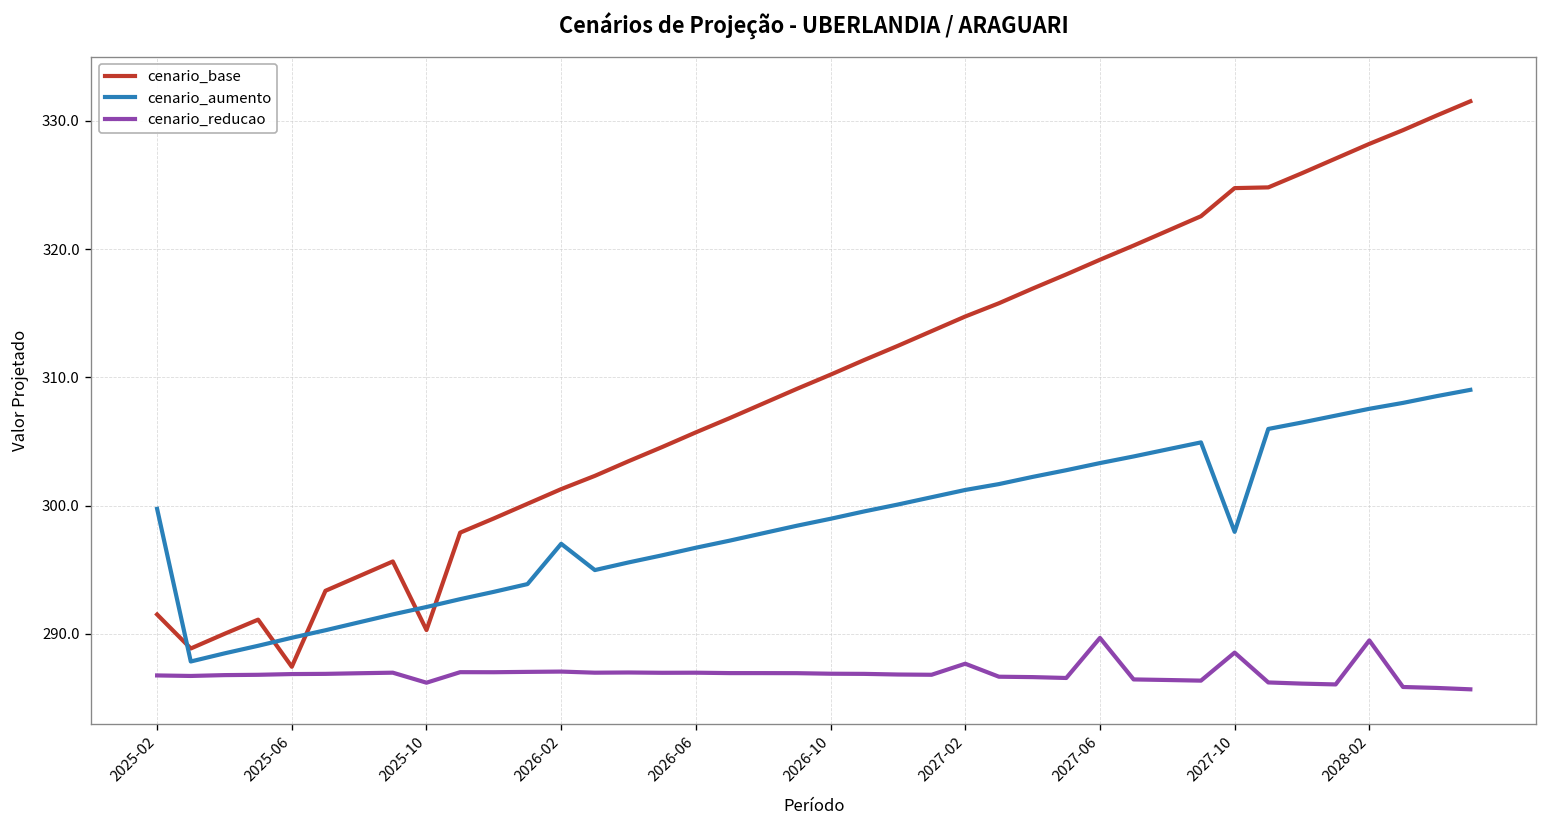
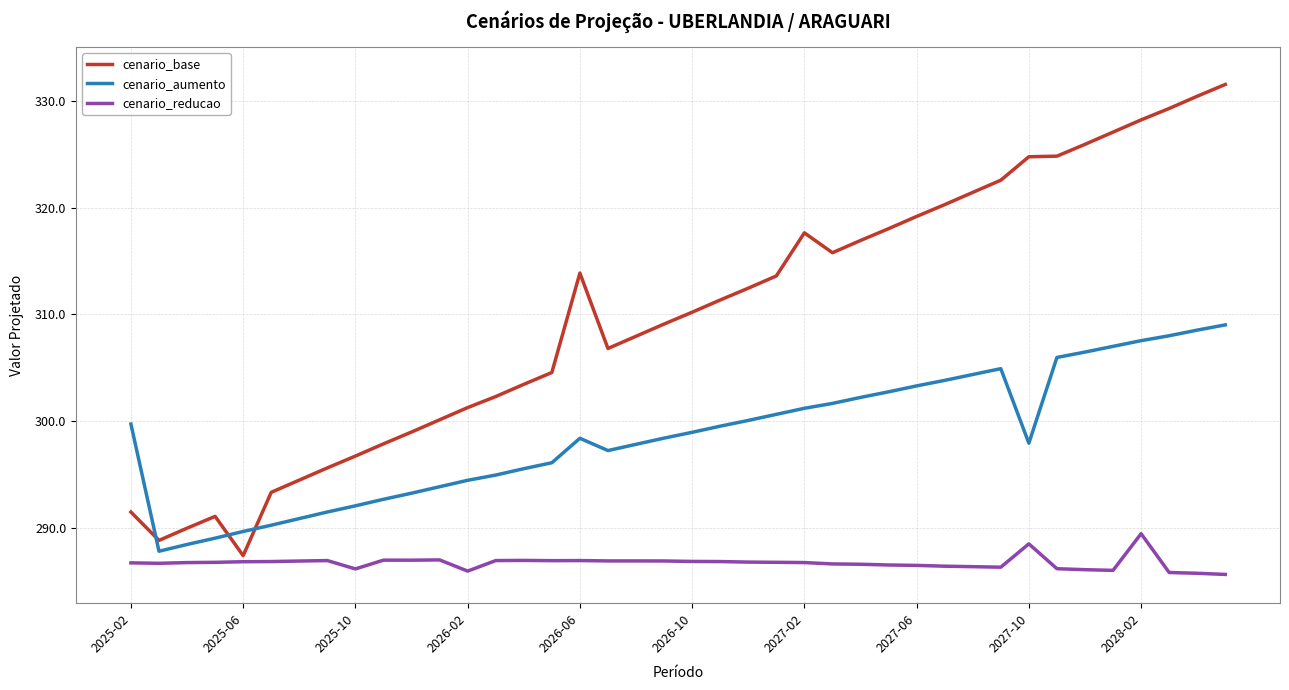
  {
    "cenario_base": {
      "2025-02": 291.5,
      "2025-06": 287.4,
-     "2025-10": 290.3,
+     "2025-10": 296.8,
      "2026-02": 301.3,
-     "2026-06": 305.7,
+     "2026-06": 313.9,
      "2026-10": 310.2,
-     "2027-02": 314.7,
+     "2027-02": 317.6,
      "2027-06": 319.2,
      "2027-10": 324.7,
      "2028-02": 328.2
    },
    "cenario_aumento": {
      "2025-02": 299.7,
      "2025-06": 289.7,
      "2025-10": 292.1,
-     "2026-02": 297.0,
-     "2026-06": 296.7,
+     "2026-02": 294.5,
+     "2026-06": 298.4,
      "2026-10": 299.0,
      "2027-02": 301.2,
      "2027-06": 303.3,
      "2027-10": 298.0,
      "2028-02": 307.5
    },
    "cenario_reducao": {
      "2025-02": 286.8,
      "2025-06": 286.9,
      "2025-10": 286.2,
-     "2026-02": 287.1,
+     "2026-02": 286.0,
      "2026-06": 287.0,
      "2026-10": 286.9,
-     "2027-02": 287.7,
-     "2027-06": 289.7,
+     "2027-02": 286.8,
+     "2027-06": 286.5,
      "2027-10": 288.5,
      "2028-02": 289.5
    }
  }
